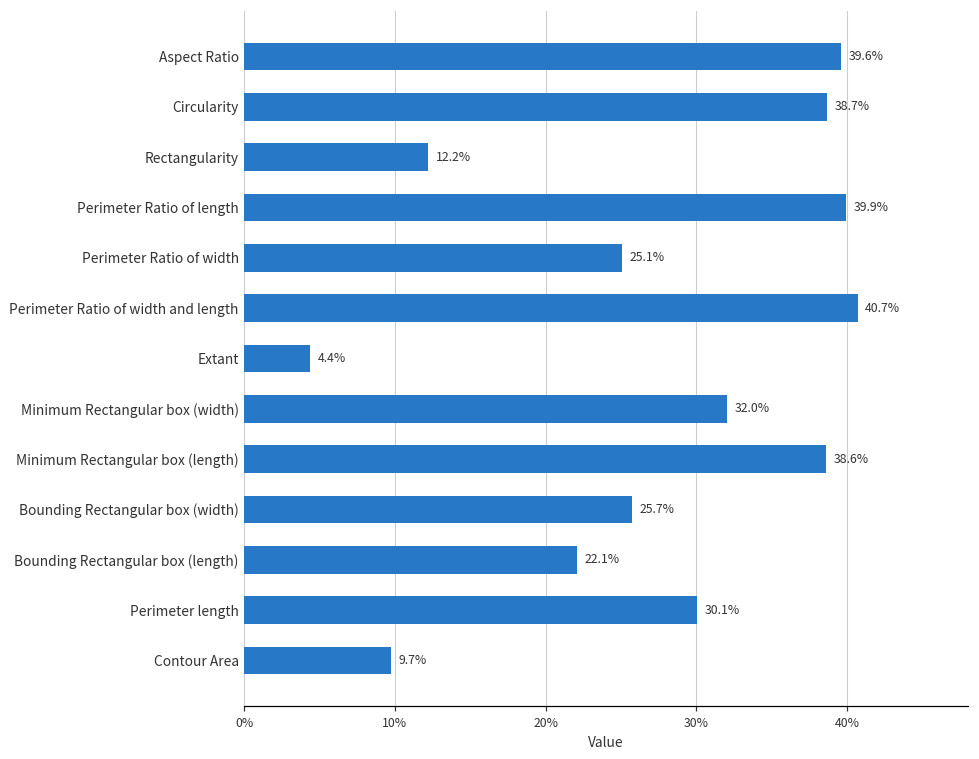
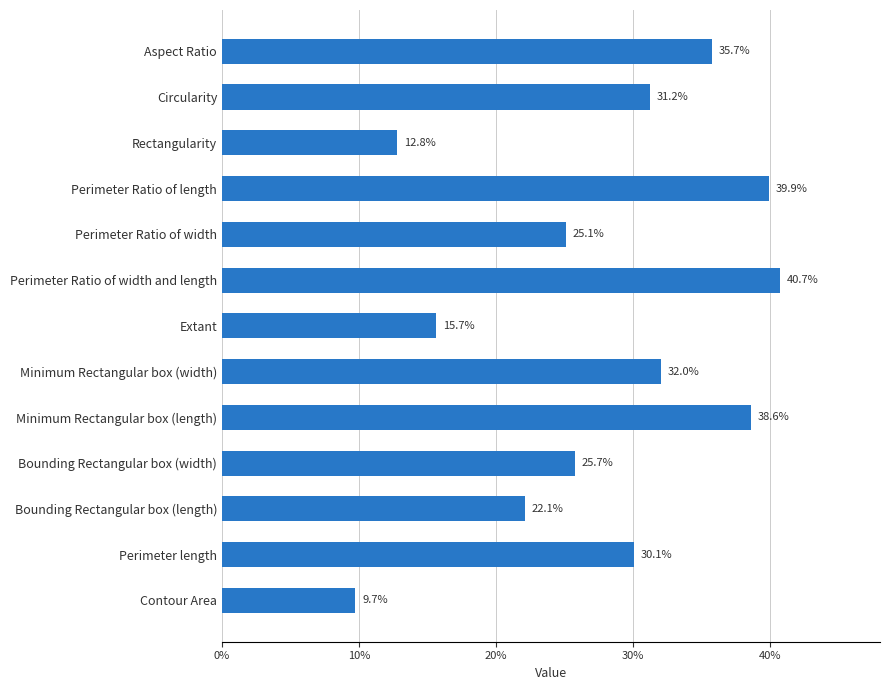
  {
-   "Aspect Ratio": "39.6%",
-   "Circularity": "38.7%",
-   "Rectangularity": "12.2%",
+   "Aspect Ratio": "35.7%",
+   "Circularity": "31.2%",
+   "Rectangularity": "12.8%",
    "Perimeter Ratio of length": "39.9%",
    "Perimeter Ratio of width": "25.1%",
    "Perimeter Ratio of width and length": "40.7%",
-   "Extant": "4.4%",
+   "Extant": "15.7%",
    "Minimum Rectangular box (width)": "32.0%",
    "Minimum Rectangular box (length)": "38.6%",
    "Bounding Rectangular box (width)": "25.7%",
    "Bounding Rectangular box (length)": "22.1%",
    "Perimeter length": "30.1%",
    "Contour Area": "9.7%"
  }
